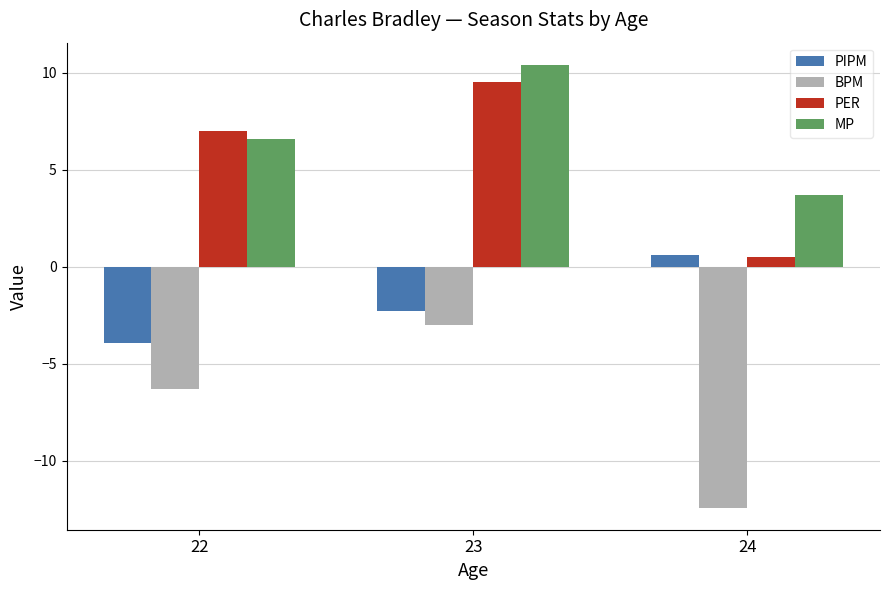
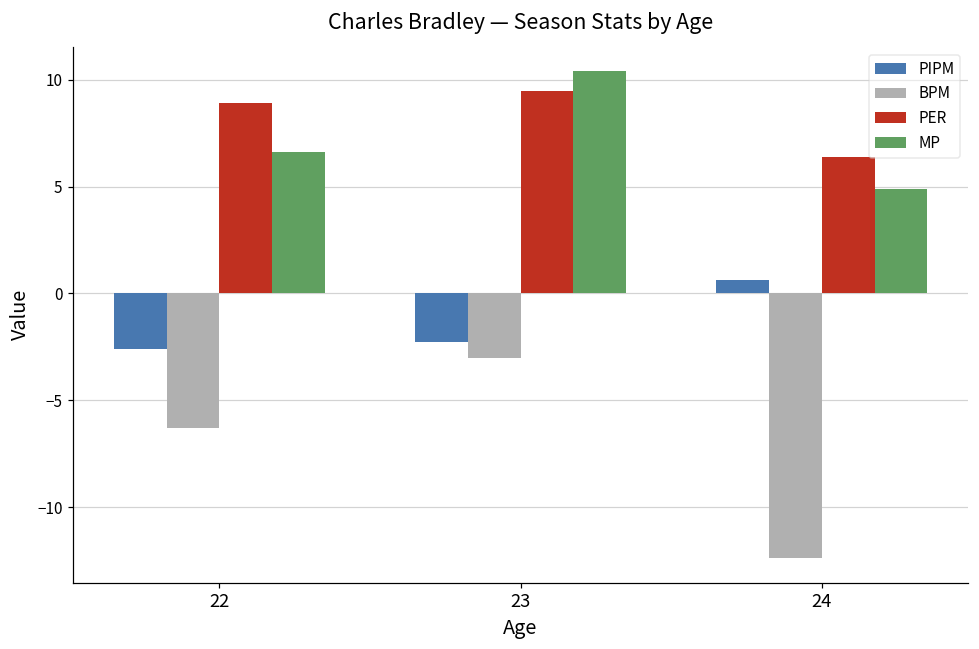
  {
    "PIPM": {
-     "22": -3.9,
+     "22": -2.6,
      "23": -2.3,
      "24": 0.6
    },
    "BPM": {
      "22": -6.3,
      "23": -3.0,
      "24": -12.4
    },
    "PER": {
-     "22": 7.0,
+     "22": 8.9,
      "23": 9.5,
-     "24": 0.5
+     "24": 6.4
    },
    "MP": {
      "22": 6.6,
      "23": 10.4,
-     "24": 3.7
+     "24": 4.9
    }
  }
